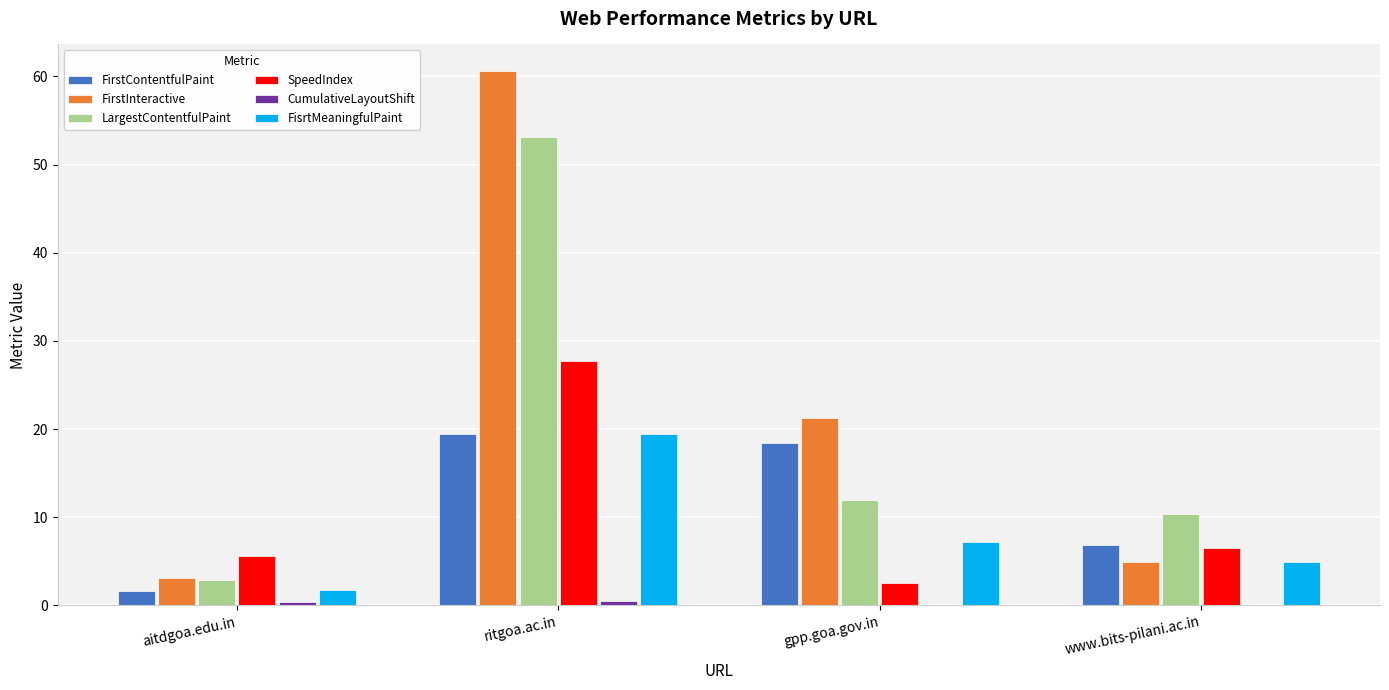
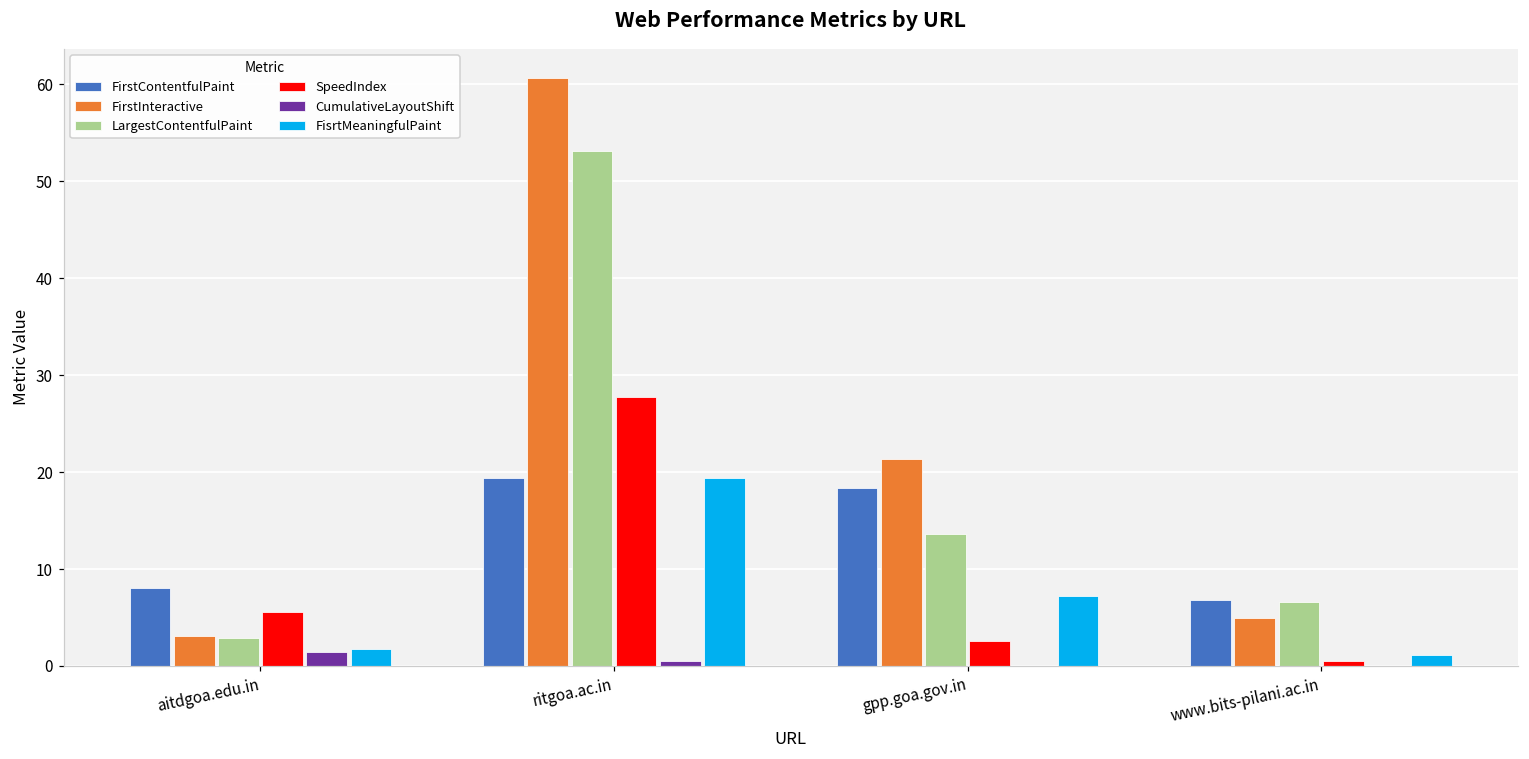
  {
    "FirstContentfulPaint": {
-     "aitdgoa.edu.in": 2,
+     "aitdgoa.edu.in": 8,
      "ritgoa.ac.in": 19,
      "gpp.goa.gov.in": 18,
      "www.bits-pilani.ac.in": 7
    },
    "FirstInteractive": {
      "aitdgoa.edu.in": 3,
      "ritgoa.ac.in": 61,
      "gpp.goa.gov.in": 21,
      "www.bits-pilani.ac.in": 5
    },
    "LargestContentfulPaint": {
      "aitdgoa.edu.in": 3,
      "ritgoa.ac.in": 53,
-     "gpp.goa.gov.in": 12,
-     "www.bits-pilani.ac.in": 10
+     "gpp.goa.gov.in": 14,
+     "www.bits-pilani.ac.in": 7
    },
    "SpeedIndex": {
      "aitdgoa.edu.in": 6,
      "ritgoa.ac.in": 28,
      "gpp.goa.gov.in": 3,
-     "www.bits-pilani.ac.in": 7
+     "www.bits-pilani.ac.in": 1
    },
    "CumulativeLayoutShift": {
-     "aitdgoa.edu.in": 0,
+     "aitdgoa.edu.in": 1,
      "ritgoa.ac.in": 1,
      "www.bits-pilani.ac.in": 0
    },
    "FisrtMeaningfulPaint": {
      "aitdgoa.edu.in": 2,
      "ritgoa.ac.in": 19,
      "gpp.goa.gov.in": 7,
-     "www.bits-pilani.ac.in": 5
+     "www.bits-pilani.ac.in": 1
    }
  }
